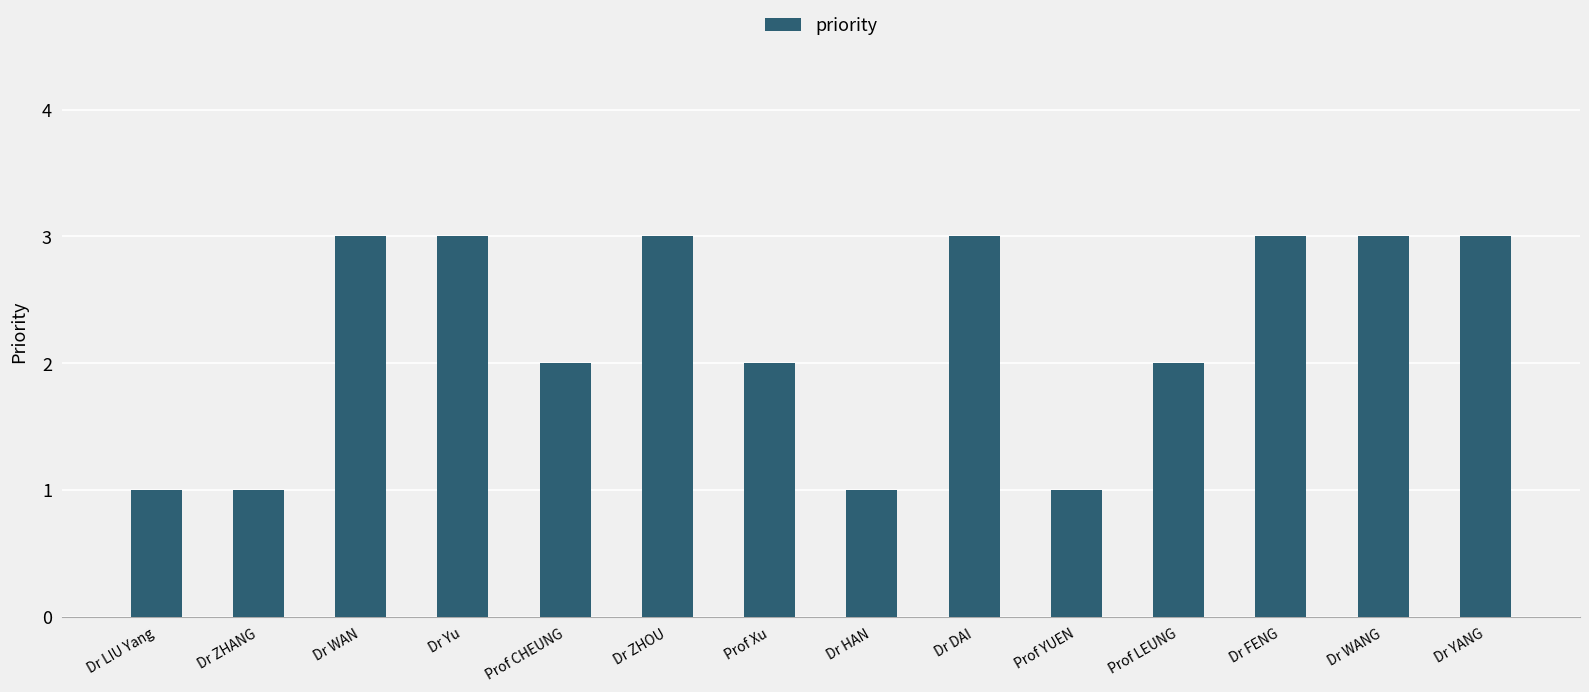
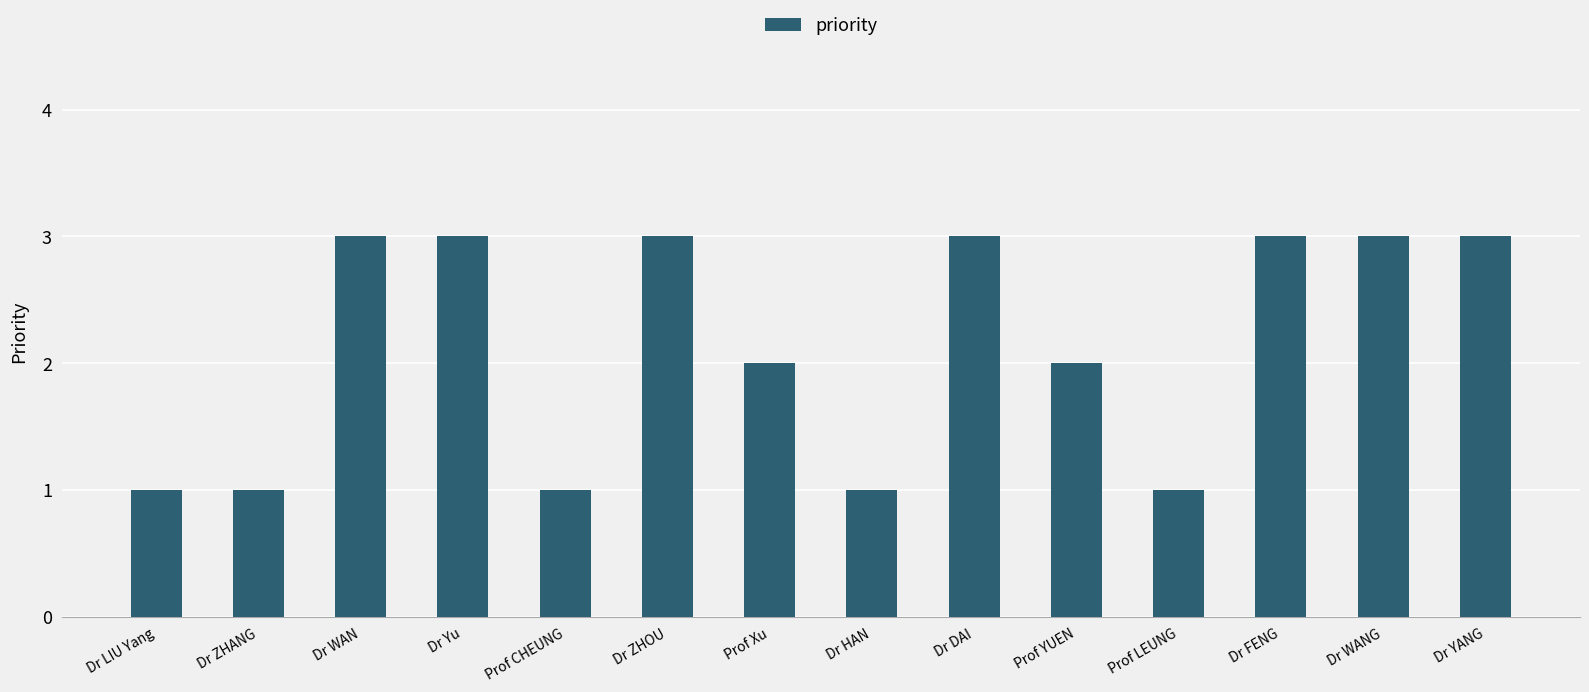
  {
    "Dr LIU Yang": 1,
    "Dr ZHANG": 1,
    "Dr WAN": 3,
    "Dr Yu": 3,
-   "Prof CHEUNG": 2,
+   "Prof CHEUNG": 1,
    "Dr ZHOU": 3,
    "Prof Xu": 2,
    "Dr HAN": 1,
    "Dr DAI": 3,
-   "Prof YUEN": 1,
-   "Prof LEUNG": 2,
+   "Prof YUEN": 2,
+   "Prof LEUNG": 1,
    "Dr FENG": 3,
    "Dr WANG": 3,
    "Dr YANG": 3
  }
